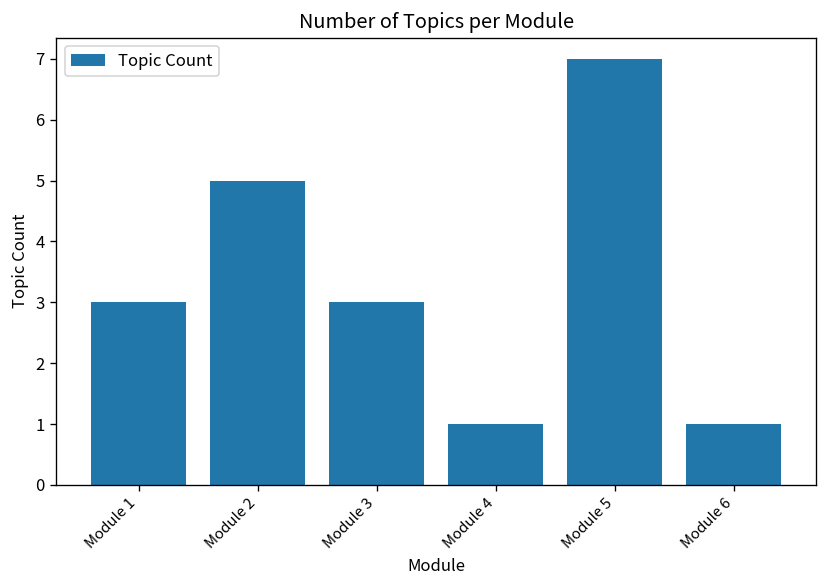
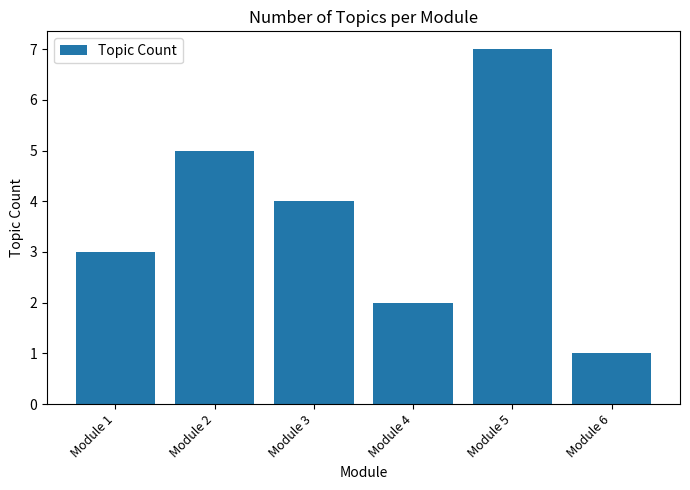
  {
    "Module 1": 3,
    "Module 2": 5,
-   "Module 3": 3,
-   "Module 4": 1,
+   "Module 3": 4,
+   "Module 4": 2,
    "Module 5": 7,
    "Module 6": 1
  }
